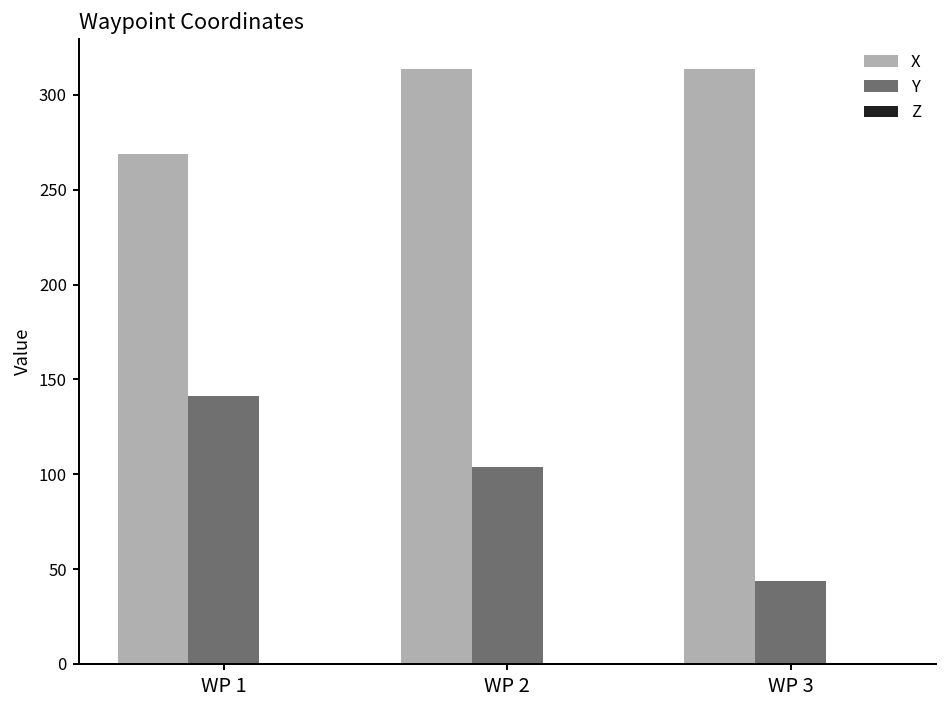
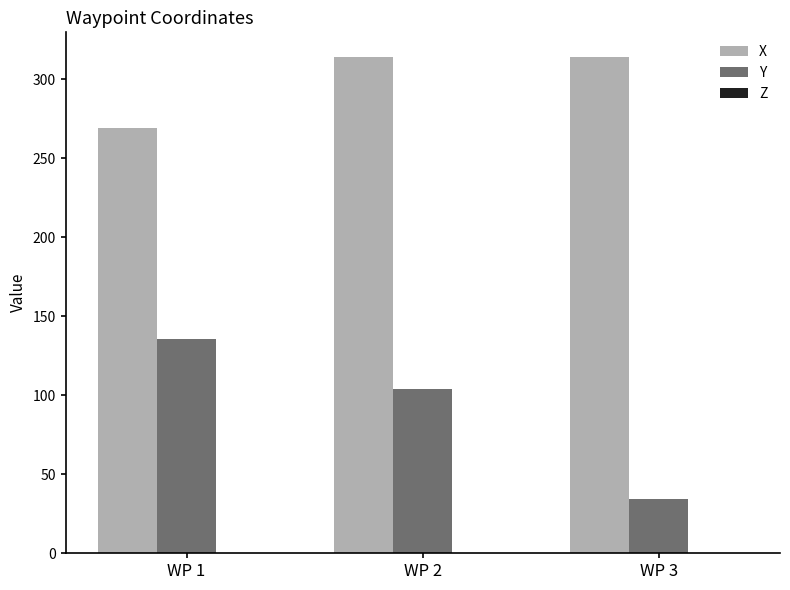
  {
    "X": {
      "WP 1": 269,
      "WP 2": 314,
      "WP 3": 314
    },
    "Y": {
-     "WP 1": 141,
+     "WP 1": 135,
      "WP 2": 104,
-     "WP 3": 44
+     "WP 3": 34
    },
    "Z": {
      "WP 1": 0,
      "WP 2": 0,
      "WP 3": 0
    }
  }
